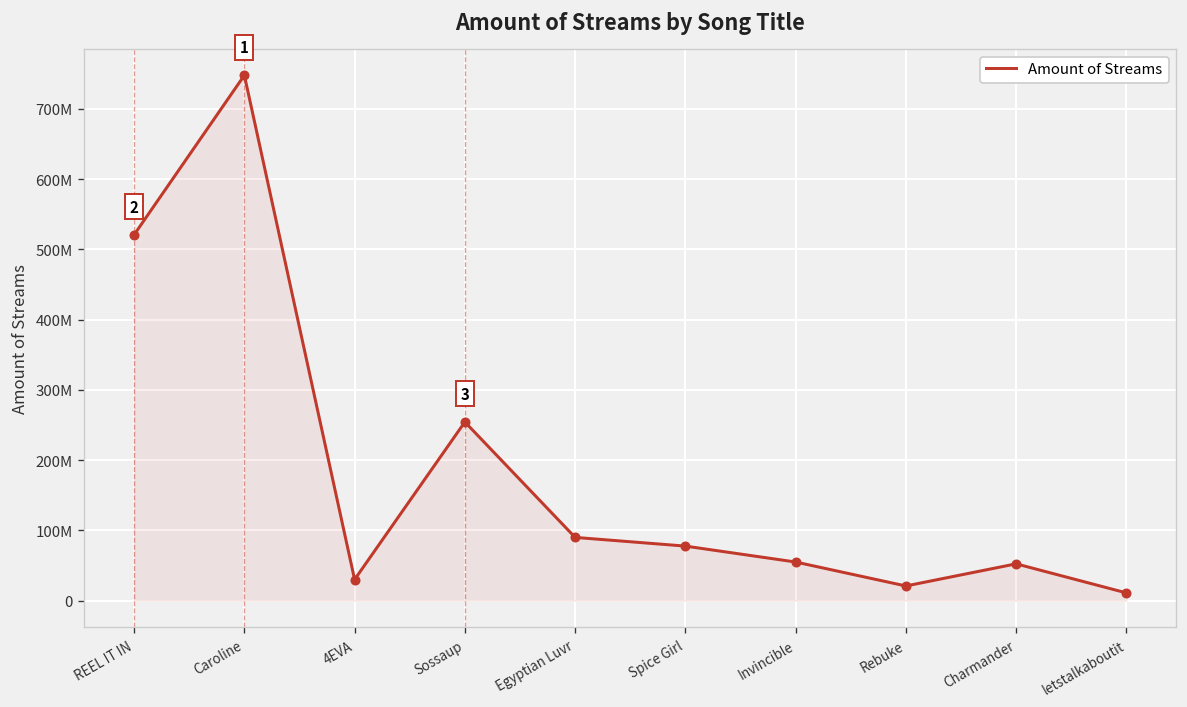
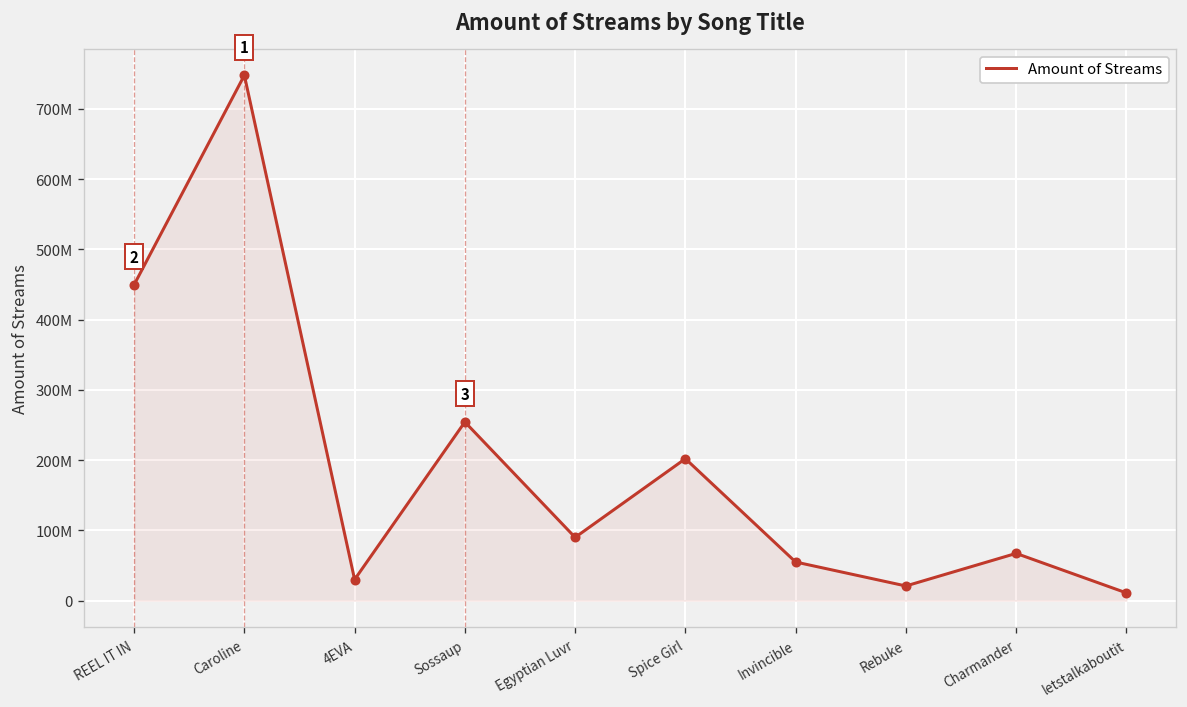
  {
-   "REEL IT IN": 520000000,
+   "REEL IT IN": 450000000,
    "4EVA": 30000000,
    "Egyptian Luvr": 90000000,
-   "Spice Girl": 80000000,
+   "Spice Girl": 200000000,
    "Invincible": 50000000,
    "Rebuke": 20000000,
-   "Charmander": 50000000,
+   "Charmander": 70000000,
    "letstalkaboutit": 10000000
  }
